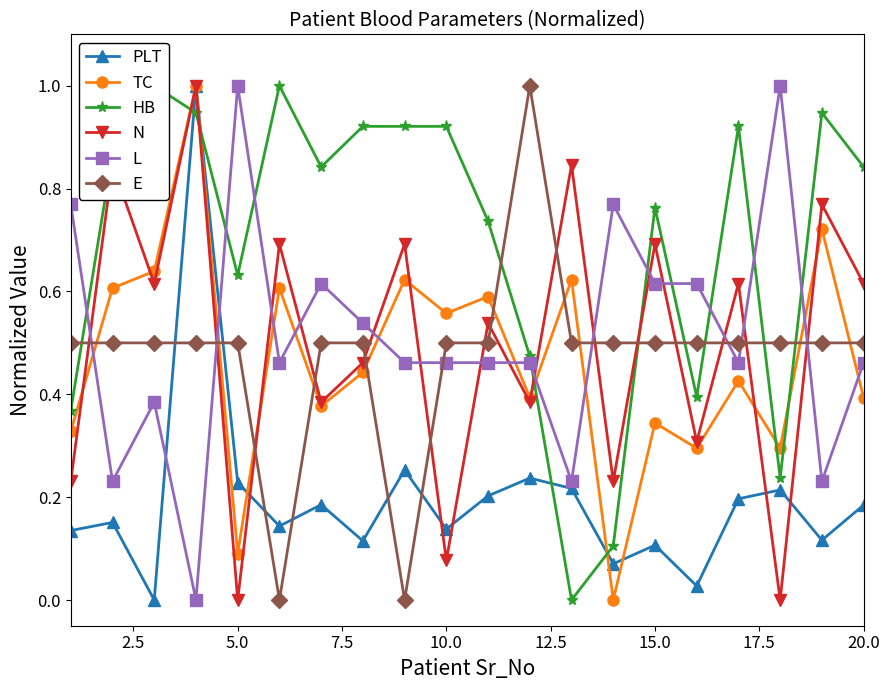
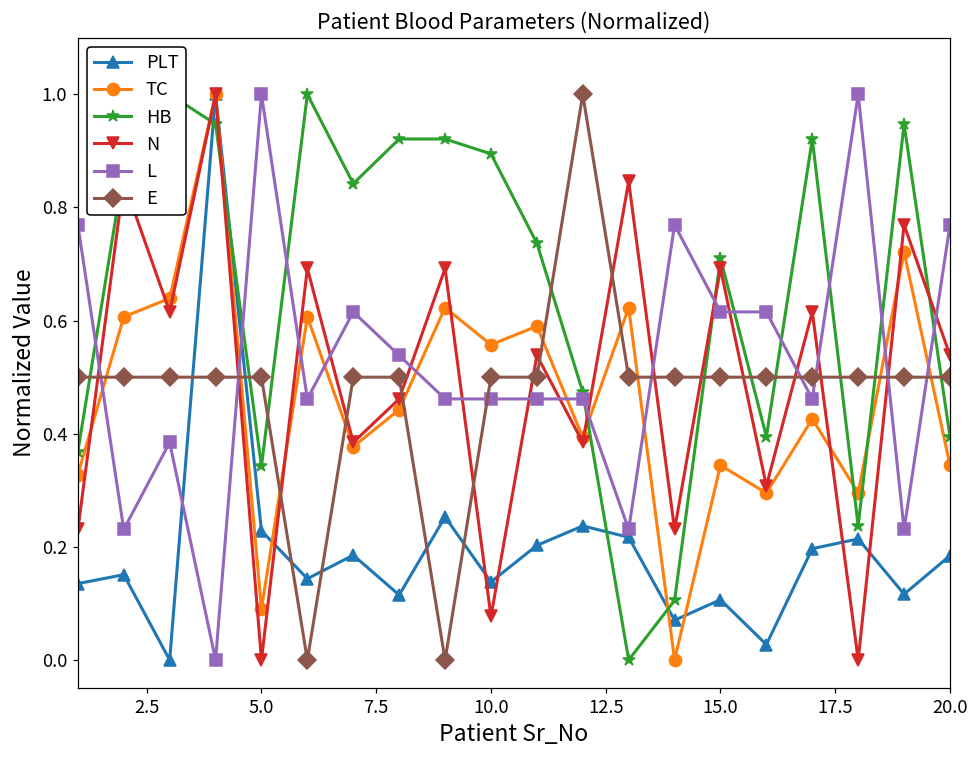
  {
    "PLT": {
      "5.0": 0.23,
      "10.0": 0.14,
      "15.0": 0.11,
      "20.0": 0.18
    },
    "TC": {
      "5.0": 0.09,
      "10.0": 0.56,
      "15.0": 0.34,
-     "20.0": 0.39
+     "20.0": 0.34
    },
    "HB": {
-     "5.0": 0.63,
-     "10.0": 0.92,
-     "15.0": 0.76,
-     "20.0": 0.84
+     "5.0": 0.34,
+     "10.0": 0.89,
+     "15.0": 0.71,
+     "20.0": 0.39
    },
    "N": {
      "5.0": 0.00,
      "10.0": 0.08,
      "15.0": 0.69,
-     "20.0": 0.62
+     "20.0": 0.54
    },
    "L": {
      "5.0": 1.00,
      "10.0": 0.46,
      "15.0": 0.62,
-     "20.0": 0.46
+     "20.0": 0.77
    },
    "E": {
      "5.0": 0.50,
      "10.0": 0.50,
      "15.0": 0.50,
      "20.0": 0.50
    }
  }
